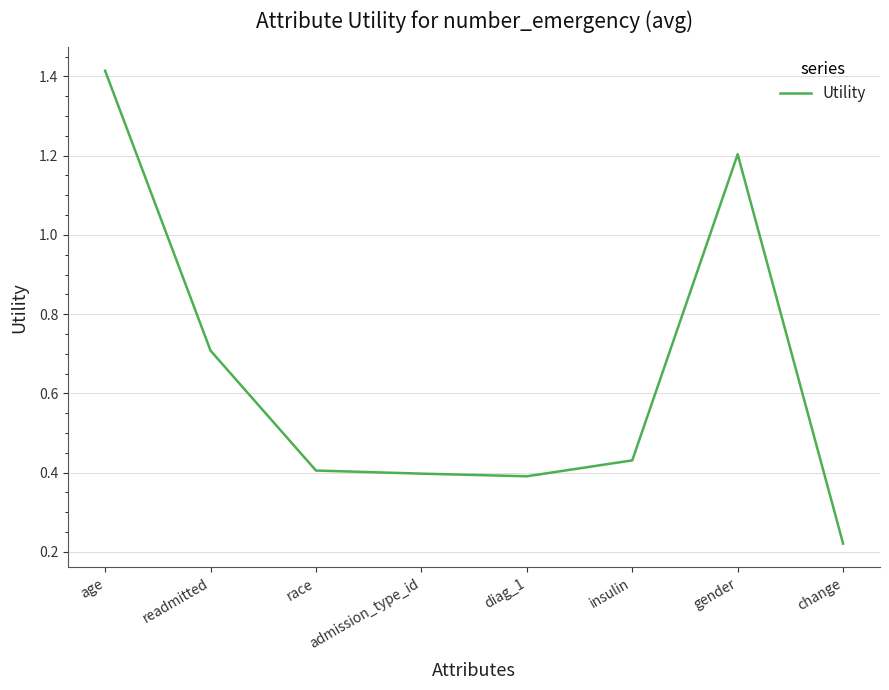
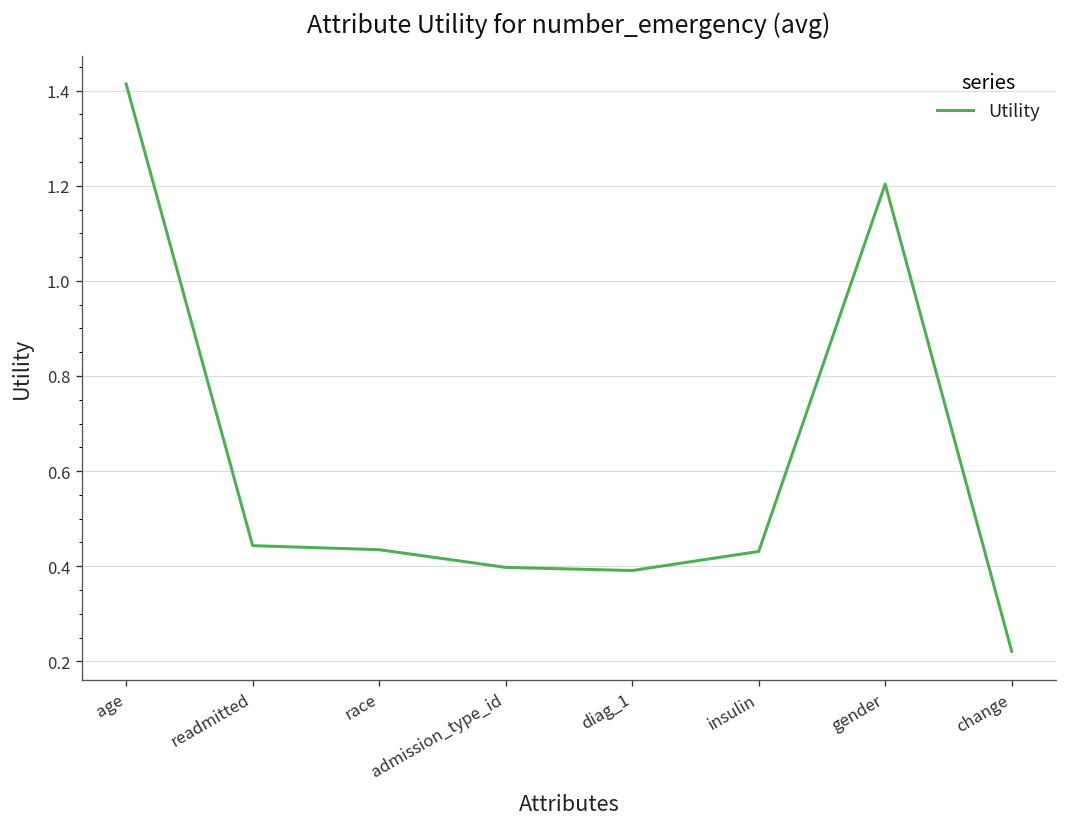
  {
    "age": 1.41,
-   "readmitted": 0.71,
-   "race": 0.41,
+   "readmitted": 0.44,
+   "race": 0.43,
    "admission_type_id": 0.40,
    "diag_1": 0.39,
    "insulin": 0.43,
    "gender": 1.20,
    "change": 0.22
  }
